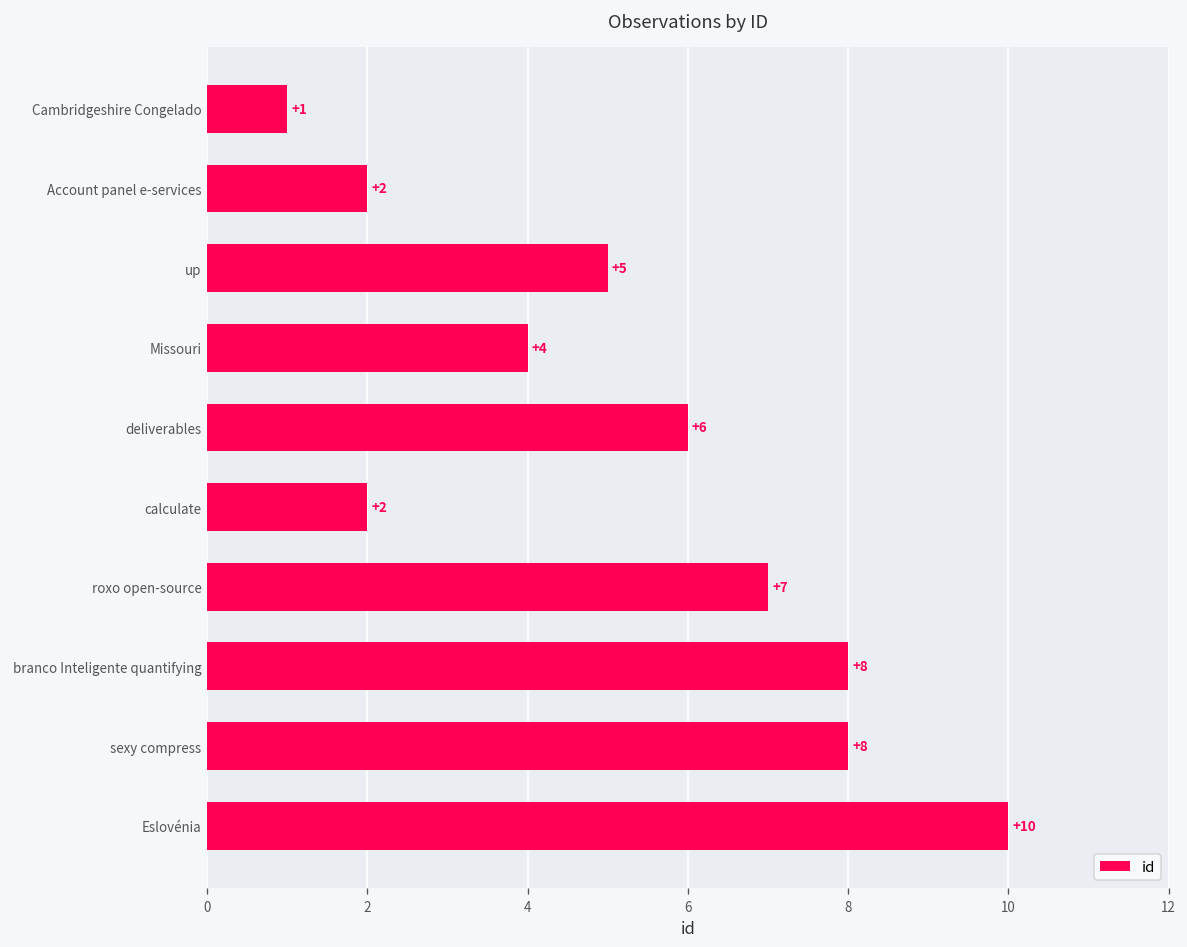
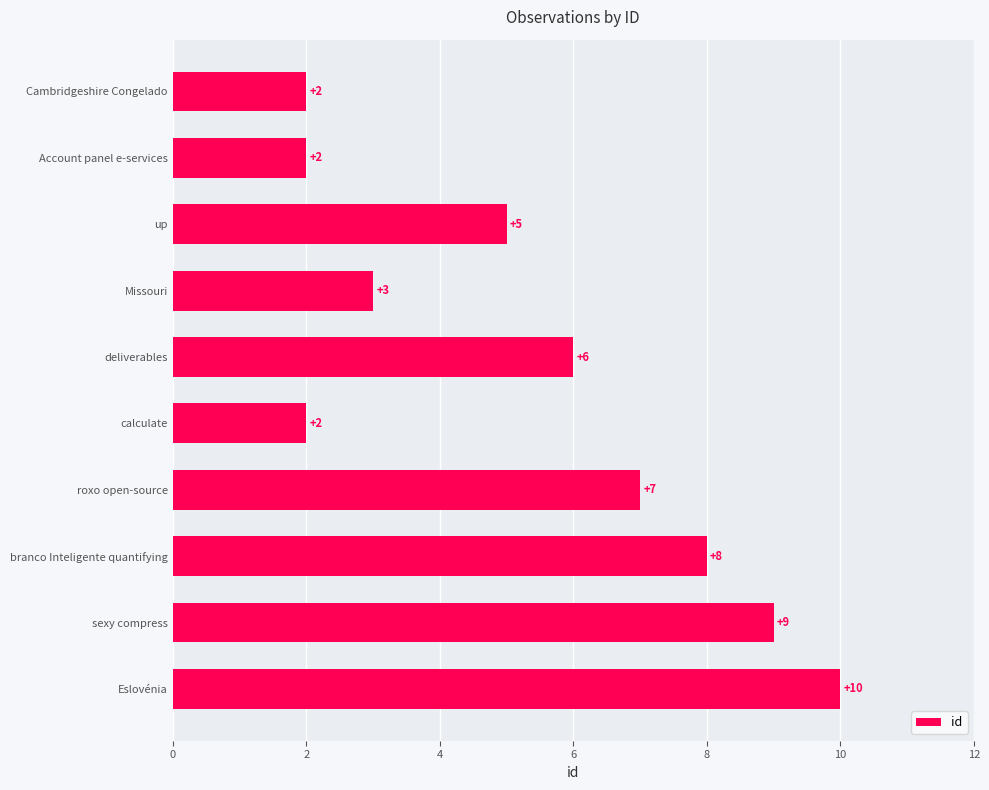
  {
-   "Cambridgeshire Congelado": "+1",
+   "Cambridgeshire Congelado": "+2",
    "Account panel e-services": "+2",
    "up": "+5",
-   "Missouri": "+4",
+   "Missouri": "+3",
    "deliverables": "+6",
    "calculate": "+2",
    "roxo open-source": "+7",
    "branco Inteligente quantifying": "+8",
-   "sexy compress": "+8",
+   "sexy compress": "+9",
    "Eslovénia": "+10"
  }
